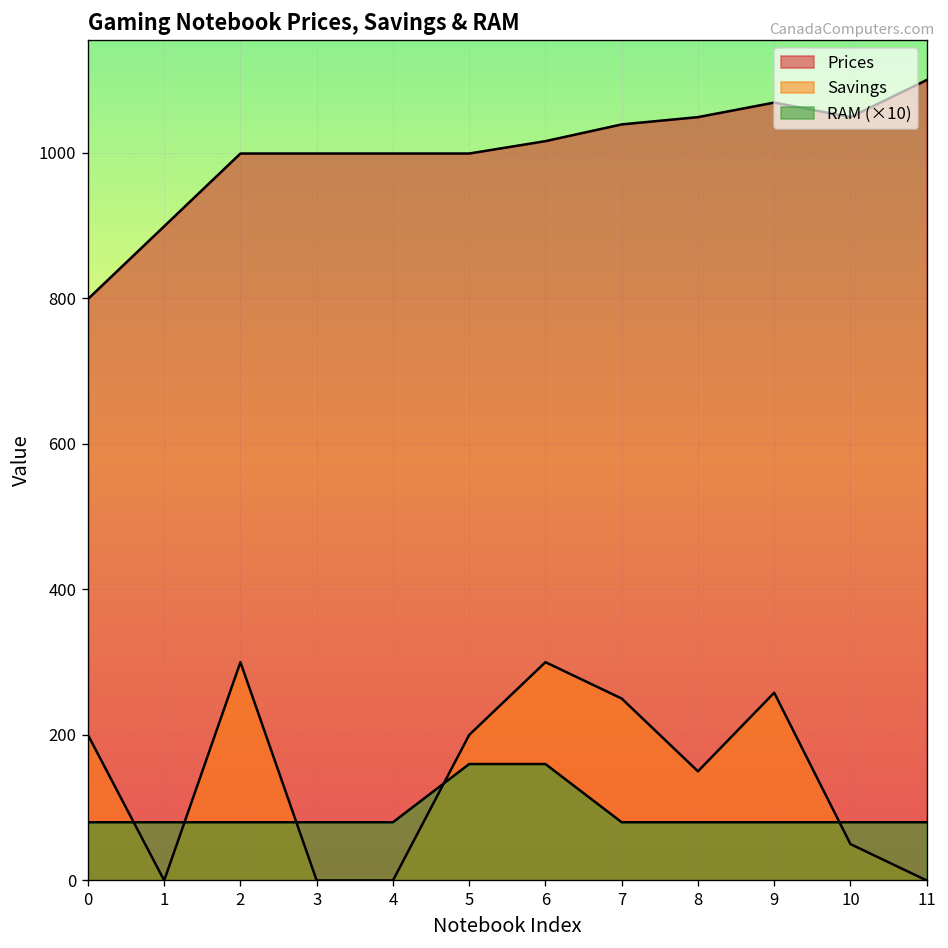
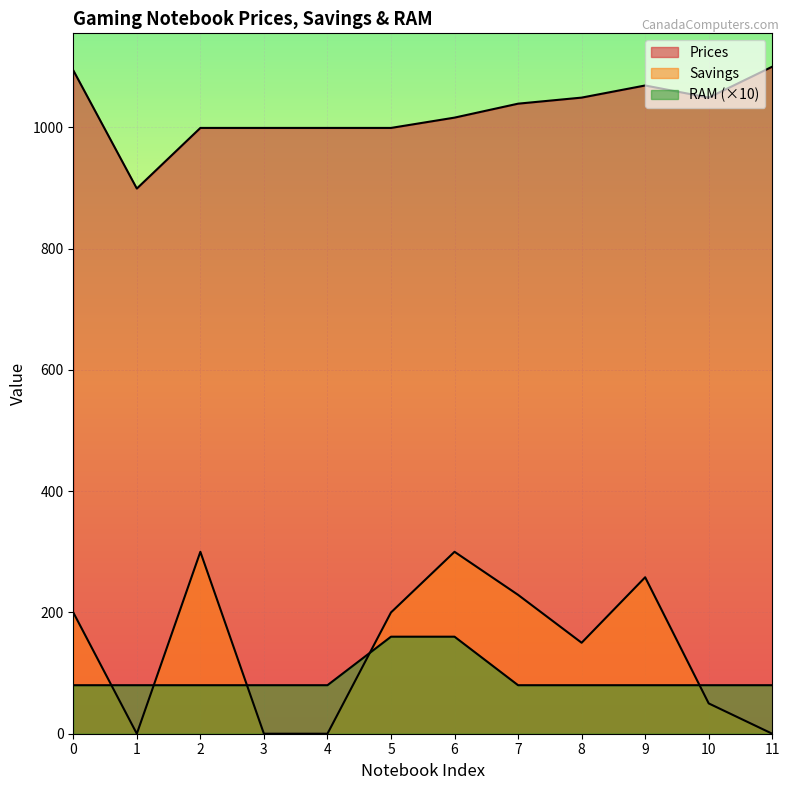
  {
    "Prices": {
-     "0": 800,
+     "0": 1090,
      "1": 900,
      "2": 1000,
      "3": 1000,
      "4": 1000,
      "5": 1000,
      "6": 1020,
      "7": 1040,
      "8": 1050,
      "11": 1100
    },
    "Savings": {
      "0": 200,
      "1": 0,
      "2": 300,
      "3": 0,
      "4": 0,
      "5": 200,
      "6": 300,
-     "7": 250,
+     "7": 230,
      "8": 150,
      "9": 260,
      "10": 50,
      "11": 0
    },
    "RAM (×10)": {
      "0": 80,
      "1": 80,
      "2": 80,
      "3": 80,
      "4": 80,
      "5": 160,
      "6": 160,
      "7": 80,
      "8": 80,
      "9": 80,
      "10": 80,
      "11": 80
    }
  }
